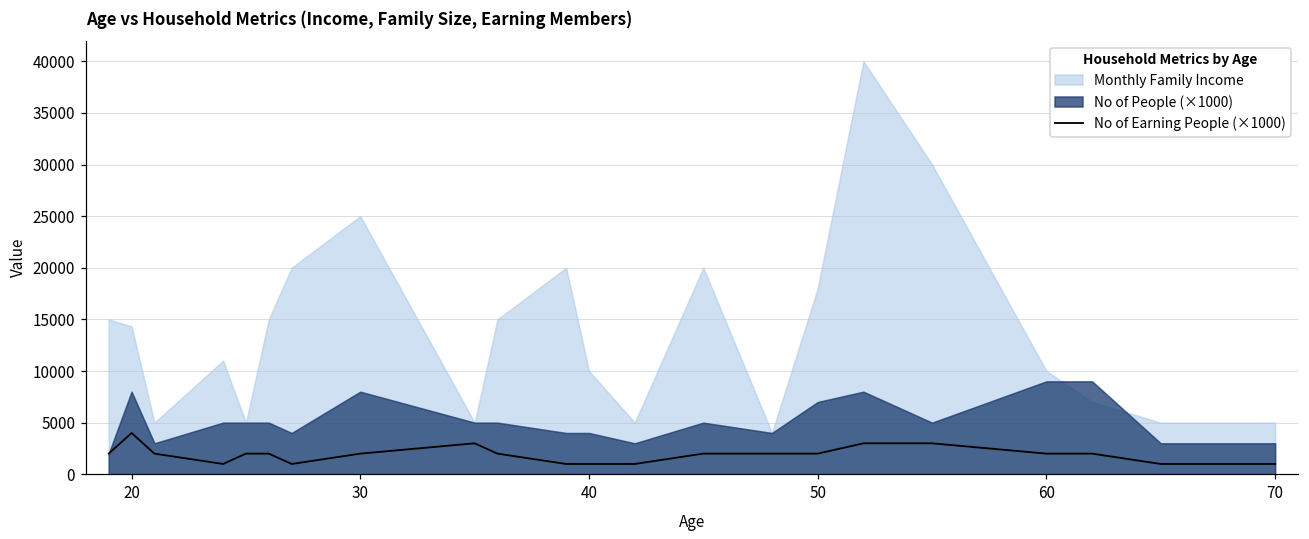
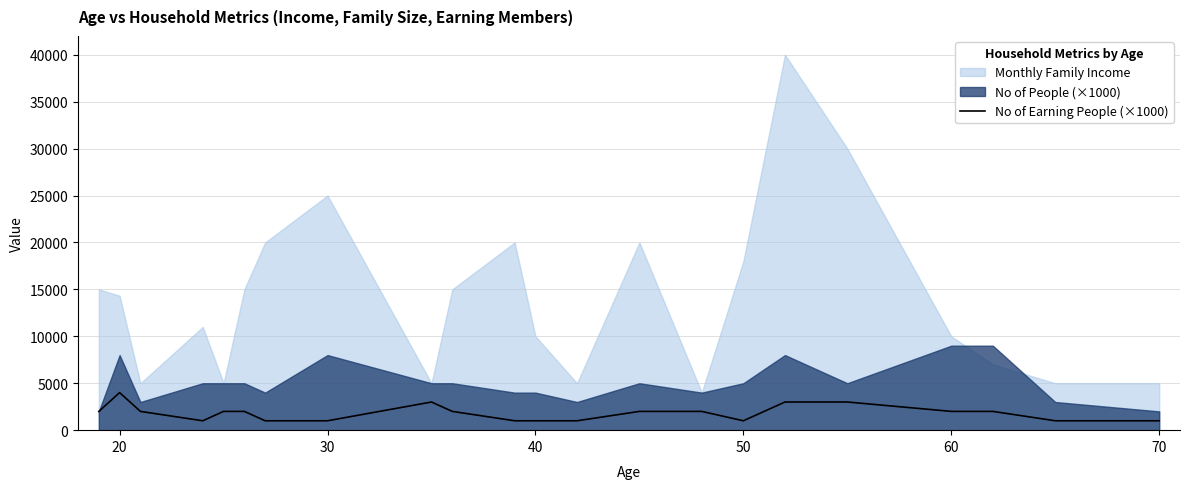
  {
    "No of Earning People (×1000)": {
      "20": 4000,
-     "30": 2000,
+     "30": 1000,
      "40": 1000,
-     "50": 2000,
+     "50": 1000,
      "60": 2000,
      "70": 1000
    },
    "Monthly Family Income": {
      "20": 14000,
      "30": 25000,
      "40": 10000,
      "50": 18000,
      "60": 10000,
      "70": 5000
    },
    "No of People (×1000)": {
      "20": 8000,
      "30": 8000,
      "40": 4000,
-     "50": 7000,
+     "50": 5000,
      "60": 9000,
-     "70": 3000
+     "70": 2000
    }
  }
